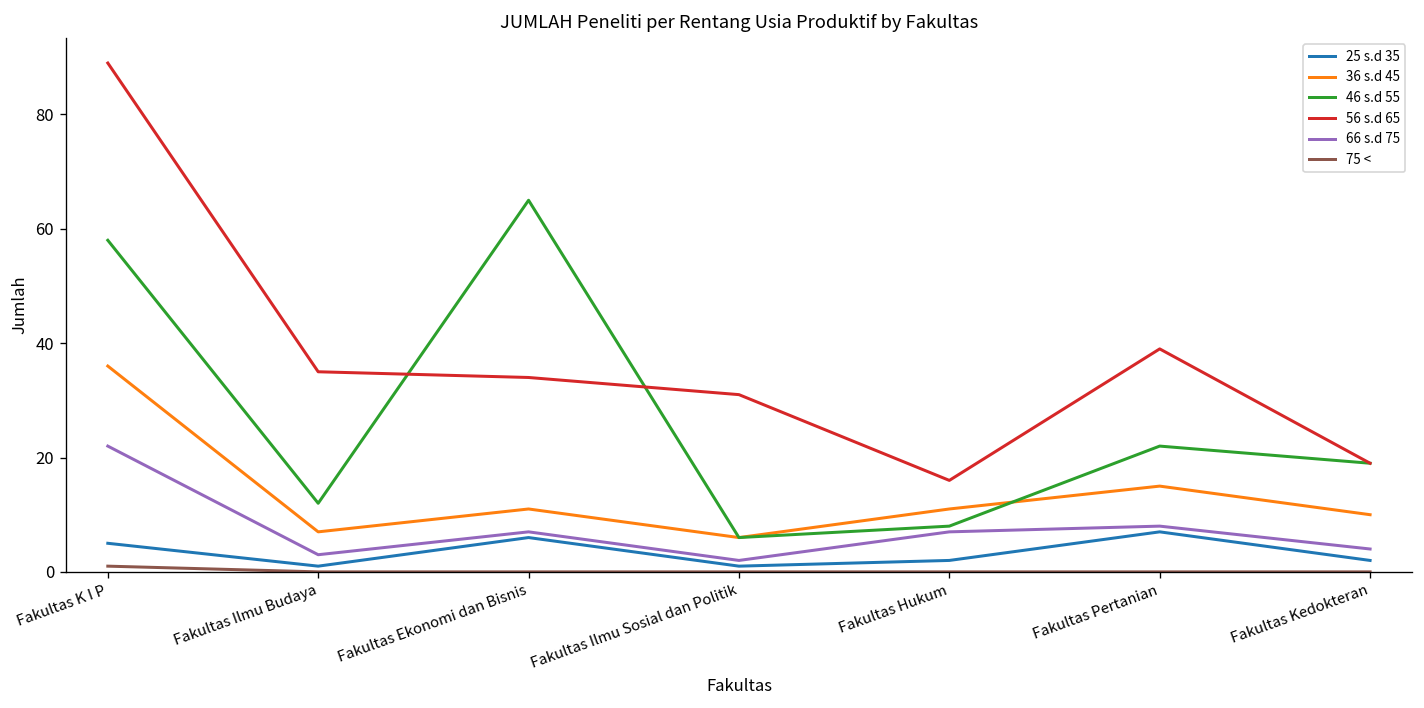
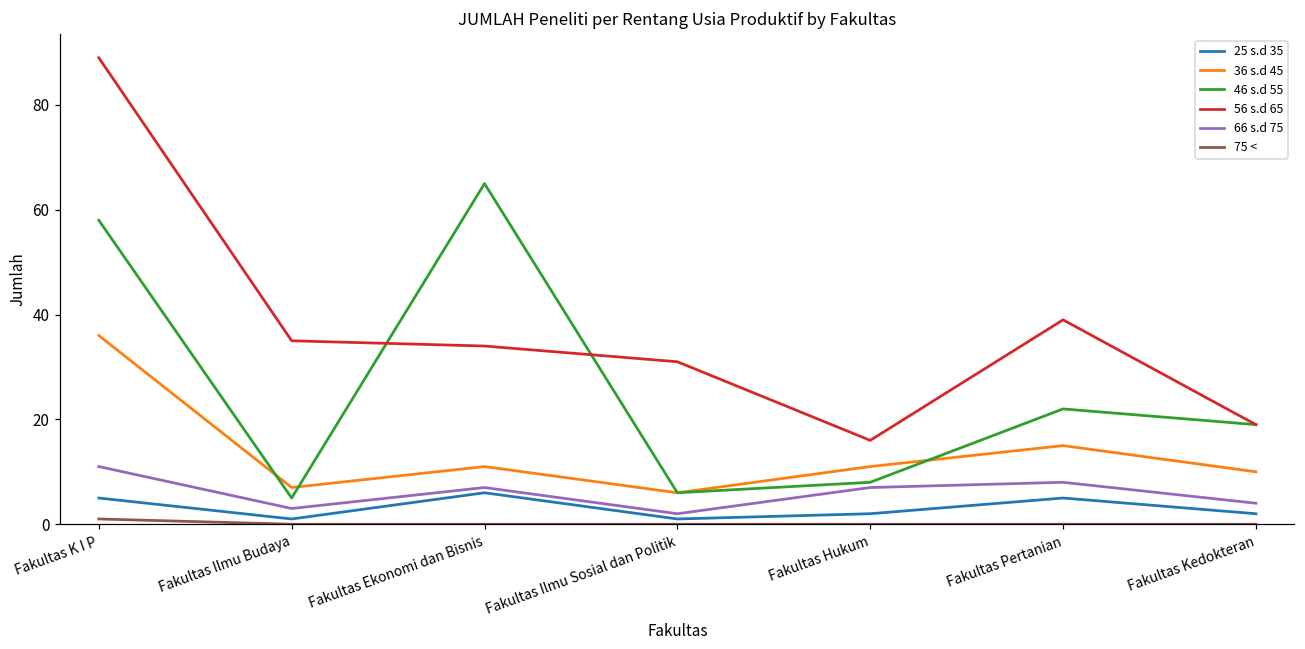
  {
    "25 s.d 35": {
      "Fakultas K I P": 5,
      "Fakultas Ilmu Budaya": 1,
      "Fakultas Ekonomi dan Bisnis": 6,
      "Fakultas Ilmu Sosial dan Politik": 1,
      "Fakultas Hukum": 2,
-     "Fakultas Pertanian": 7,
+     "Fakultas Pertanian": 5,
      "Fakultas Kedokteran": 2
    },
    "36 s.d 45": {
      "Fakultas K I P": 36,
      "Fakultas Ilmu Budaya": 7,
      "Fakultas Ekonomi dan Bisnis": 11,
      "Fakultas Hukum": 11,
      "Fakultas Pertanian": 15,
      "Fakultas Kedokteran": 10
    },
    "46 s.d 55": {
      "Fakultas K I P": 58,
-     "Fakultas Ilmu Budaya": 12,
+     "Fakultas Ilmu Budaya": 5,
      "Fakultas Ekonomi dan Bisnis": 65,
      "Fakultas Hukum": 8,
      "Fakultas Pertanian": 22
    },
    "56 s.d 65": {
      "Fakultas K I P": 89,
      "Fakultas Ilmu Budaya": 35,
      "Fakultas Ekonomi dan Bisnis": 34,
      "Fakultas Ilmu Sosial dan Politik": 31,
      "Fakultas Hukum": 16,
      "Fakultas Pertanian": 39
    },
    "66 s.d 75": {
-     "Fakultas K I P": 22,
+     "Fakultas K I P": 11,
      "Fakultas Ilmu Budaya": 3,
      "Fakultas Ekonomi dan Bisnis": 7,
      "Fakultas Ilmu Sosial dan Politik": 2,
      "Fakultas Hukum": 7,
      "Fakultas Pertanian": 8,
      "Fakultas Kedokteran": 4
    },
    "75 <": {
      "Fakultas K I P": 1,
      "Fakultas Ilmu Budaya": 0,
      "Fakultas Ekonomi dan Bisnis": 0,
      "Fakultas Ilmu Sosial dan Politik": 0,
      "Fakultas Hukum": 0,
      "Fakultas Pertanian": 0,
      "Fakultas Kedokteran": 0
    }
  }
